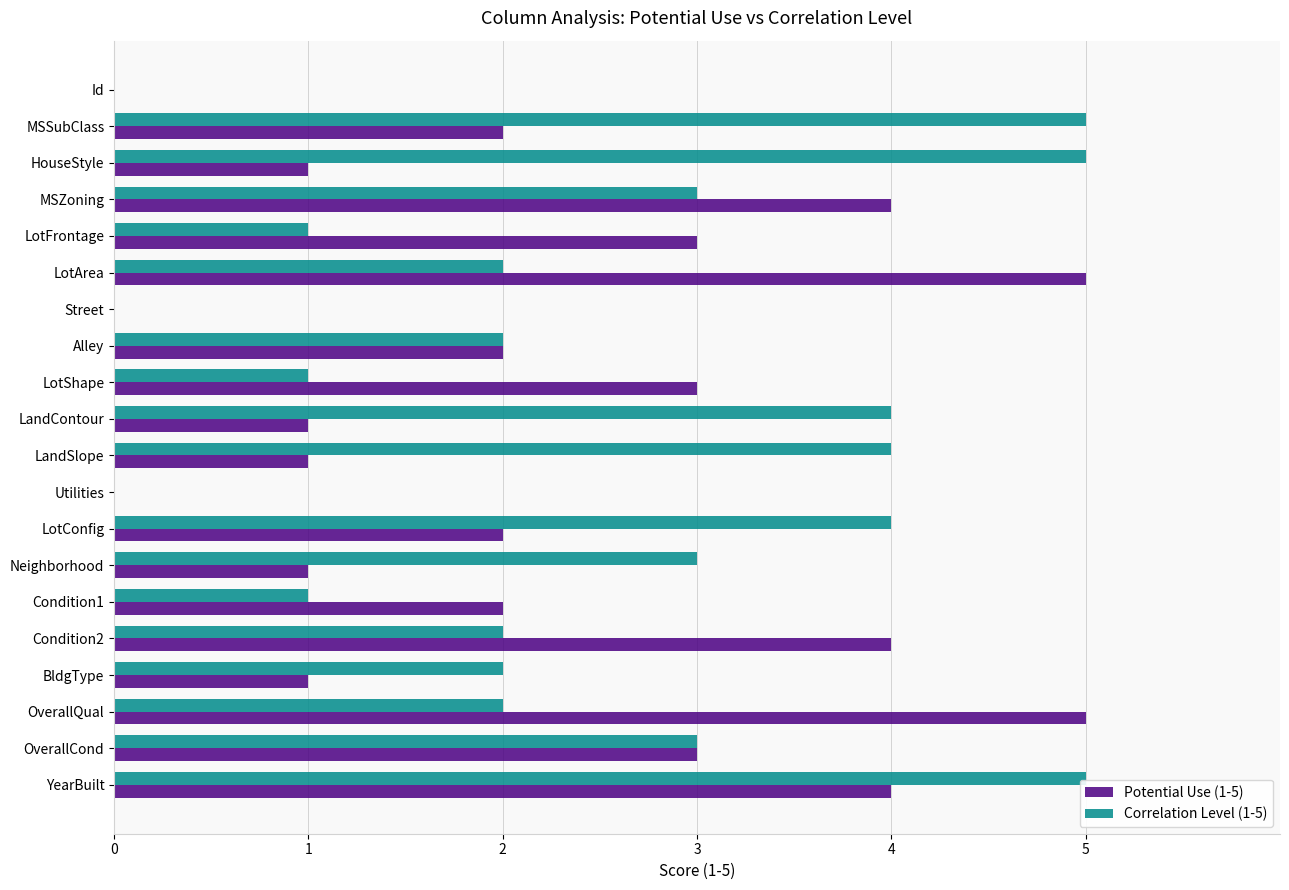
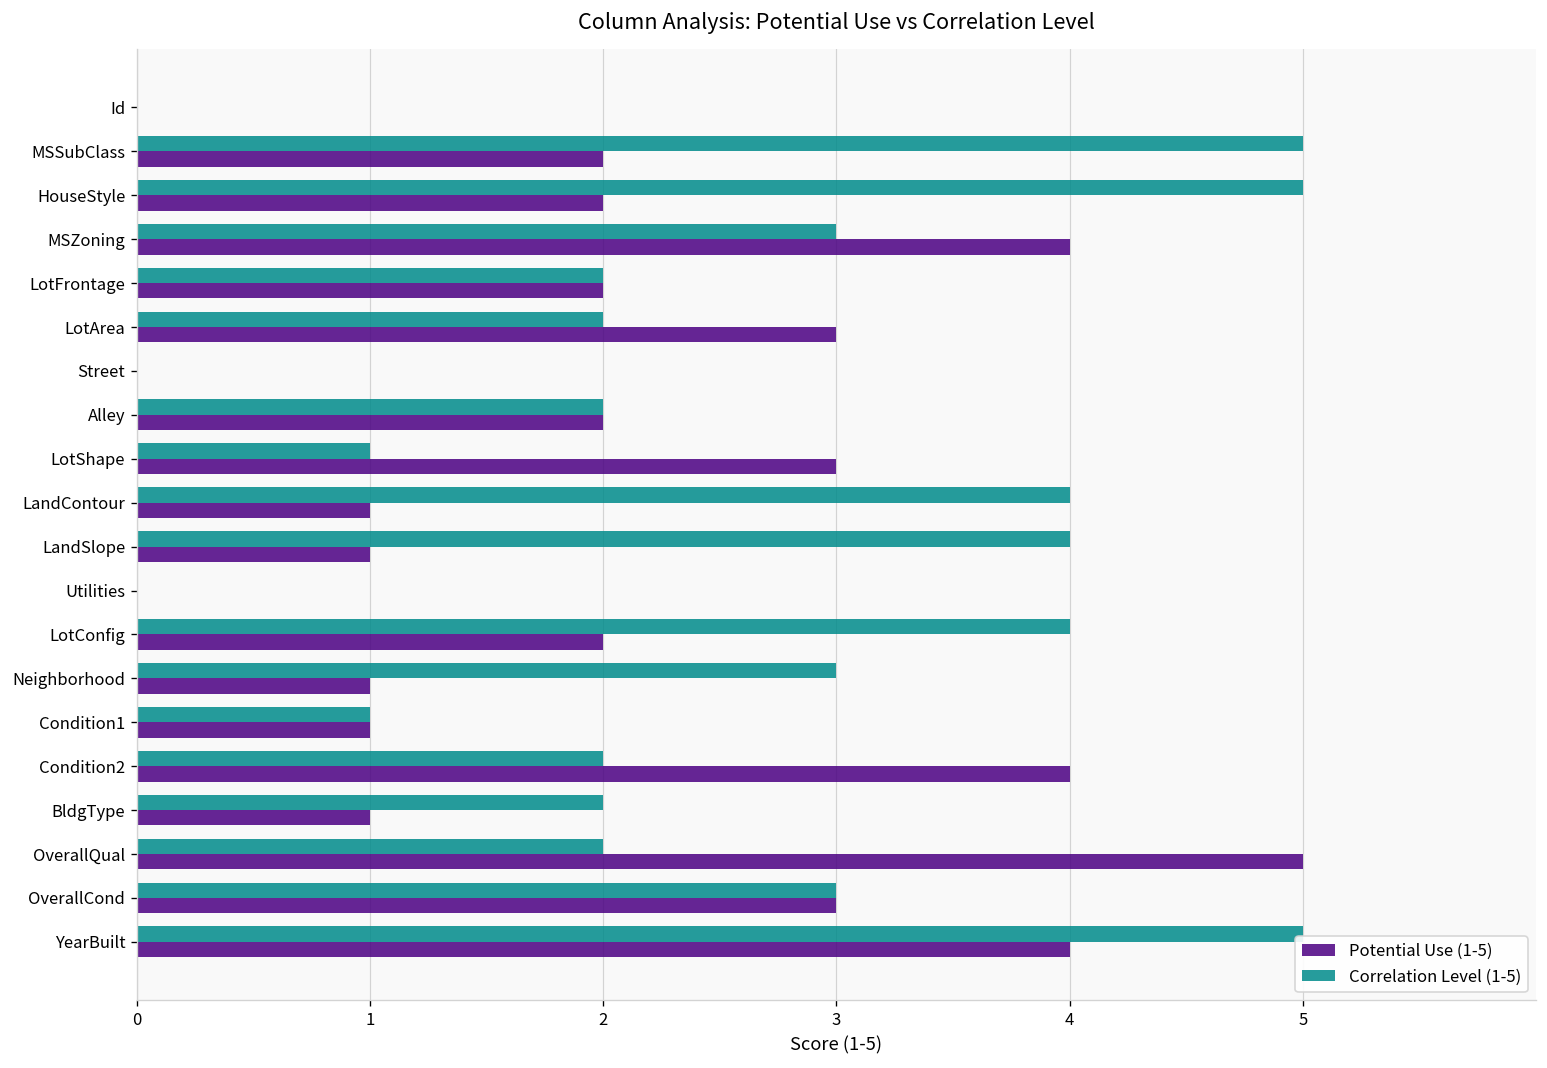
  {
    "Potential Use (1-5)": {
      "Id": 0,
      "MSSubClass": 2,
-     "HouseStyle": 1,
+     "HouseStyle": 2,
      "MSZoning": 4,
-     "LotFrontage": 3,
-     "LotArea": 5,
+     "LotFrontage": 2,
+     "LotArea": 3,
      "Street": 0,
      "Alley": 2,
      "LotShape": 3,
      "LandContour": 1,
      "LandSlope": 1,
      "Utilities": 0,
      "LotConfig": 2,
      "Neighborhood": 1,
-     "Condition1": 2,
+     "Condition1": 1,
      "Condition2": 4,
      "BldgType": 1,
      "OverallQual": 5,
      "OverallCond": 3,
      "YearBuilt": 4
    },
    "Correlation Level (1-5)": {
      "Id": 0,
      "MSSubClass": 5,
      "HouseStyle": 5,
      "MSZoning": 3,
-     "LotFrontage": 1,
+     "LotFrontage": 2,
      "LotArea": 2,
      "Street": 0,
      "Alley": 2,
      "LotShape": 1,
      "LandContour": 4,
      "LandSlope": 4,
      "Utilities": 0,
      "LotConfig": 4,
      "Neighborhood": 3,
      "Condition1": 1,
      "Condition2": 2,
      "BldgType": 2,
      "OverallQual": 2,
      "OverallCond": 3,
      "YearBuilt": 5
    }
  }
